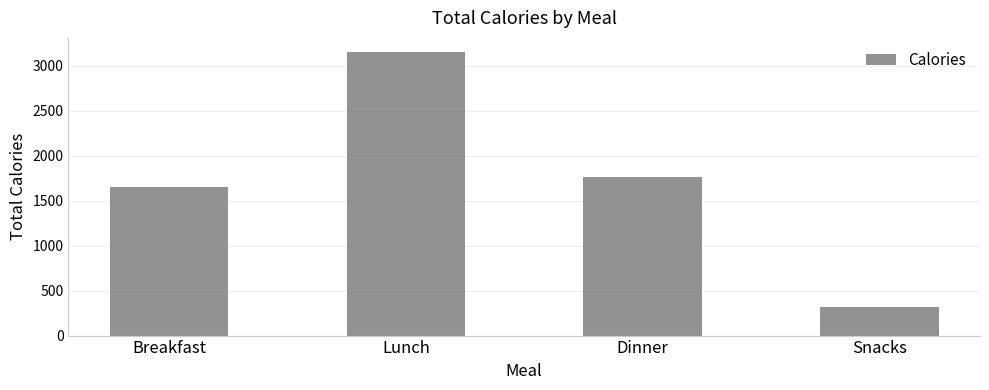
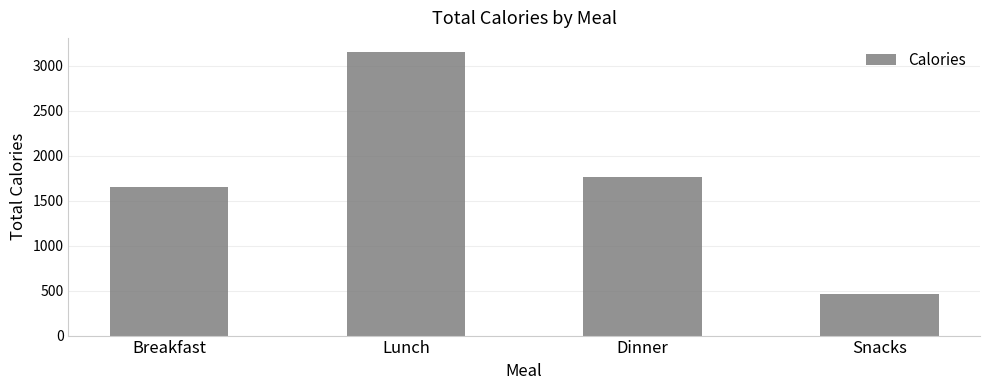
  {
    "Breakfast": 1600,
    "Lunch": 3200,
    "Dinner": 1800,
-   "Snacks": 300
+   "Snacks": 500
  }
